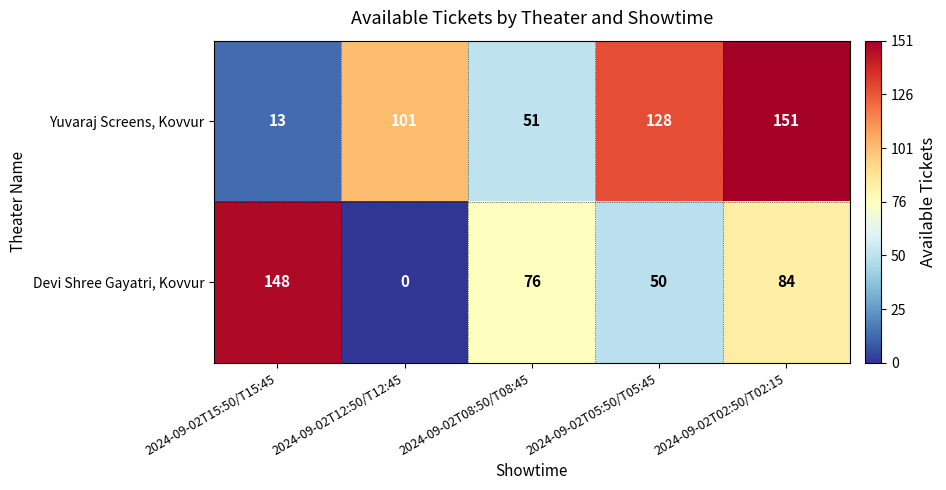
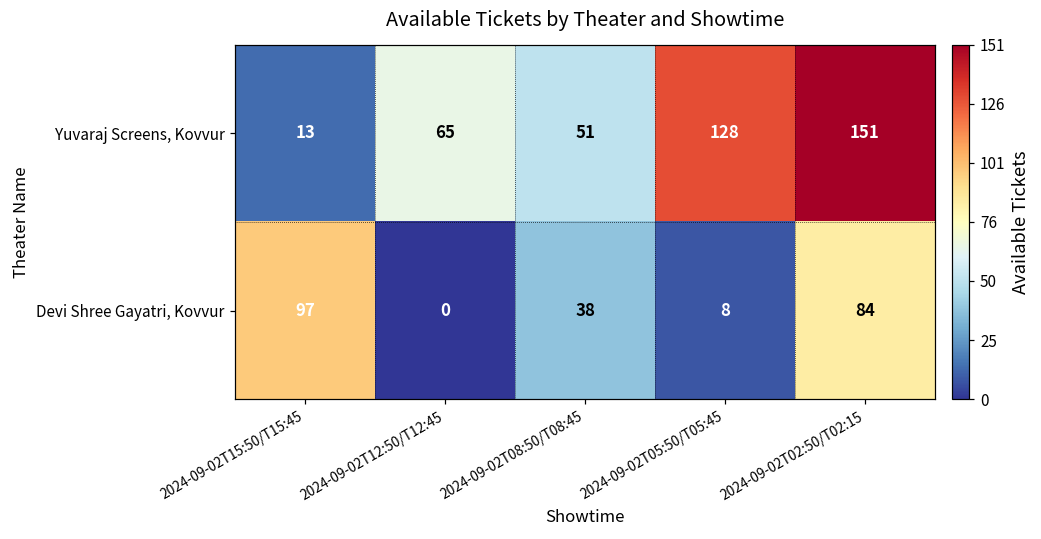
  {
    "Yuvaraj Screens, Kovvur": {
      "2024-09-02T15:50/T15:45": 13,
-     "2024-09-02T12:50/T12:45": 101,
+     "2024-09-02T12:50/T12:45": 65,
      "2024-09-02T08:50/T08:45": 51,
      "2024-09-02T05:50/T05:45": 128,
      "2024-09-02T02:50/T02:15": 151
    },
    "Devi Shree Gayatri, Kovvur": {
-     "2024-09-02T15:50/T15:45": 148,
+     "2024-09-02T15:50/T15:45": 97,
      "2024-09-02T12:50/T12:45": 0,
-     "2024-09-02T08:50/T08:45": 76,
-     "2024-09-02T05:50/T05:45": 50,
+     "2024-09-02T08:50/T08:45": 38,
+     "2024-09-02T05:50/T05:45": 8,
      "2024-09-02T02:50/T02:15": 84
    }
  }
